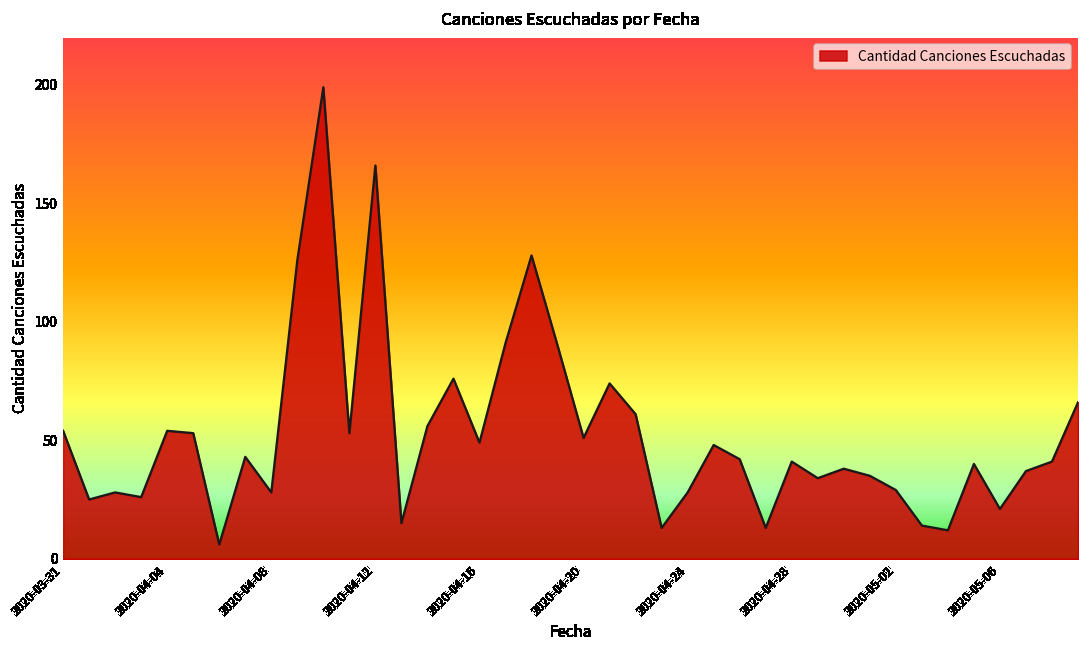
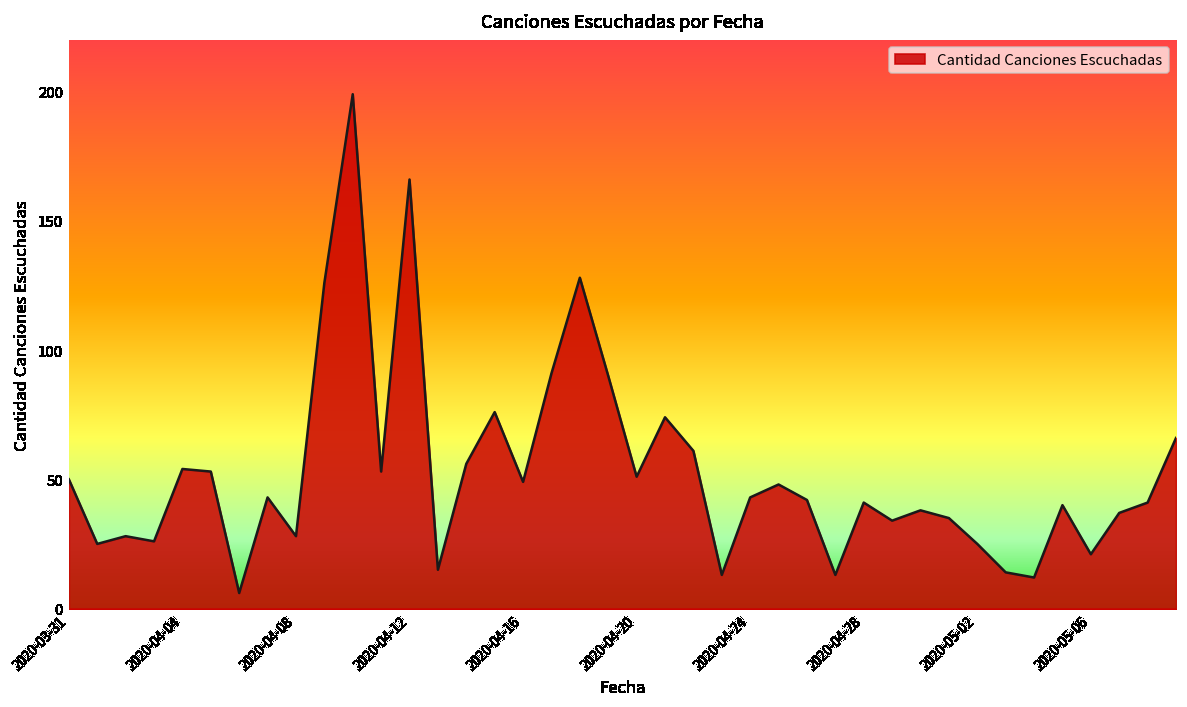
  {
-   "2020-03-31": 54,
+   "2020-03-31": 50,
    "2020-04-04": 54,
    "2020-04-08": 28,
    "2020-04-12": 166,
    "2020-04-16": 49,
    "2020-04-20": 51,
-   "2020-04-24": 28,
+   "2020-04-24": 43,
    "2020-04-28": 41,
-   "2020-05-02": 29,
+   "2020-05-02": 25,
    "2020-05-06": 21
  }
